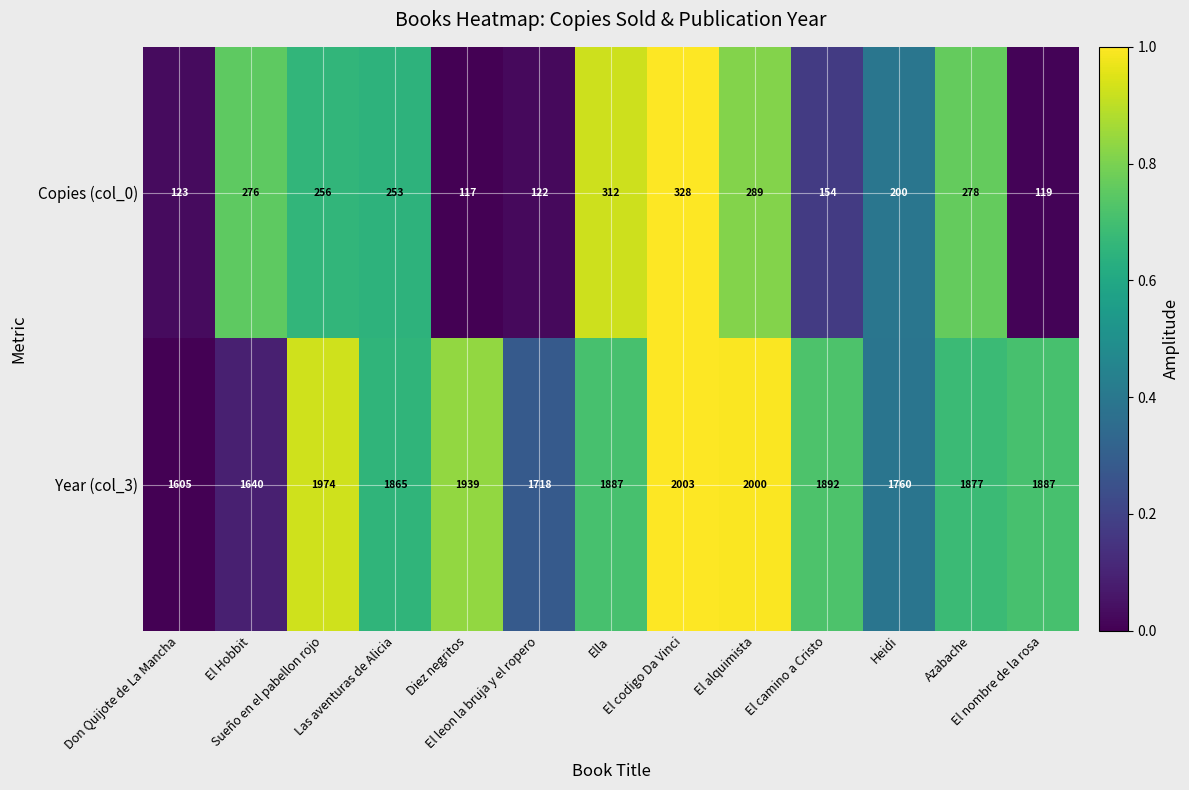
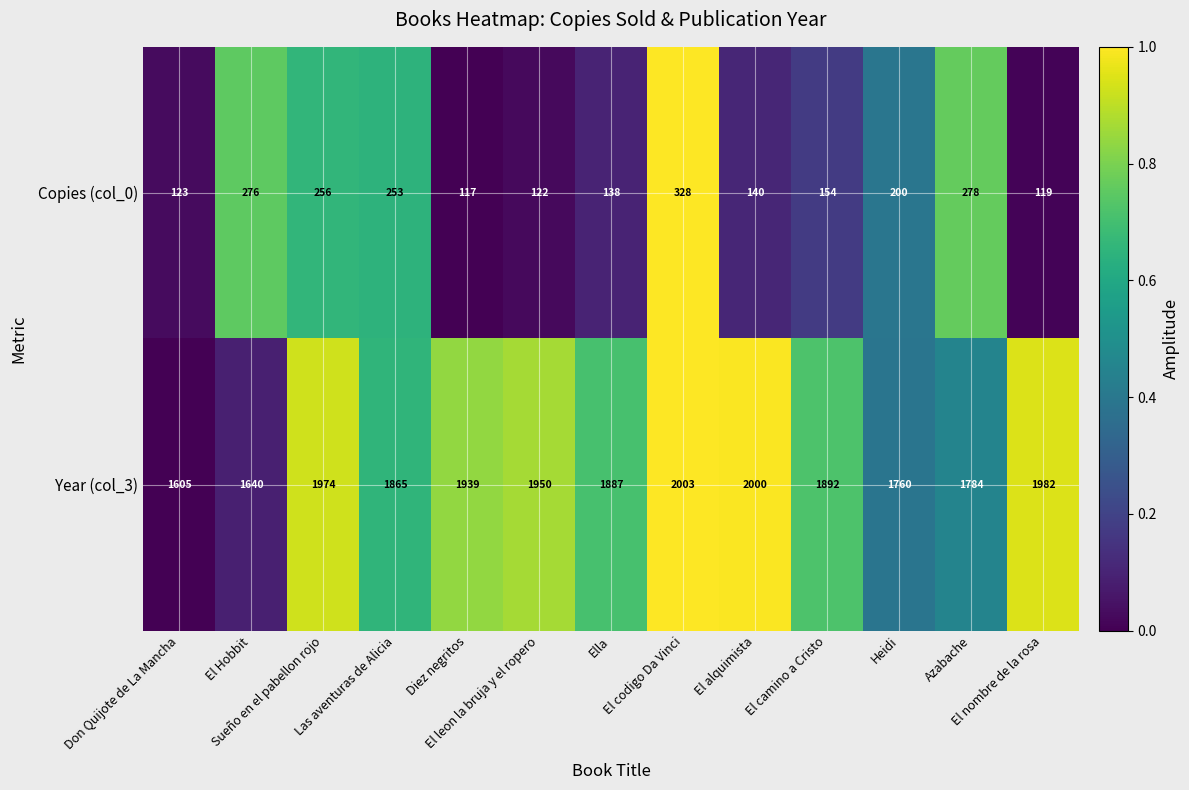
  {
    "Copies (col_0)": {
      "Don Quijote de La Mancha": 123,
      "El Hobbit": 276,
      "Sueño en el pabellon rojo": 256,
      "Las aventuras de Alicia": 253,
      "Diez negritos": 117,
      "El leon la bruja y el ropero": 122,
-     "Ella": 312,
+     "Ella": 138,
      "El codigo Da Vinci": 328,
-     "El alquimista": 289,
+     "El alquimista": 140,
      "El camino a Cristo": 154,
      "Heidi": 200,
      "Azabache": 278,
      "El nombre de la rosa": 119
    },
    "Year (col_3)": {
      "Don Quijote de La Mancha": 1605,
      "El Hobbit": 1640,
      "Sueño en el pabellon rojo": 1974,
      "Las aventuras de Alicia": 1865,
      "Diez negritos": 1939,
-     "El leon la bruja y el ropero": 1718,
+     "El leon la bruja y el ropero": 1950,
      "Ella": 1887,
      "El codigo Da Vinci": 2003,
      "El alquimista": 2000,
      "El camino a Cristo": 1892,
      "Heidi": 1760,
-     "Azabache": 1877,
-     "El nombre de la rosa": 1887
+     "Azabache": 1784,
+     "El nombre de la rosa": 1982
    }
  }
